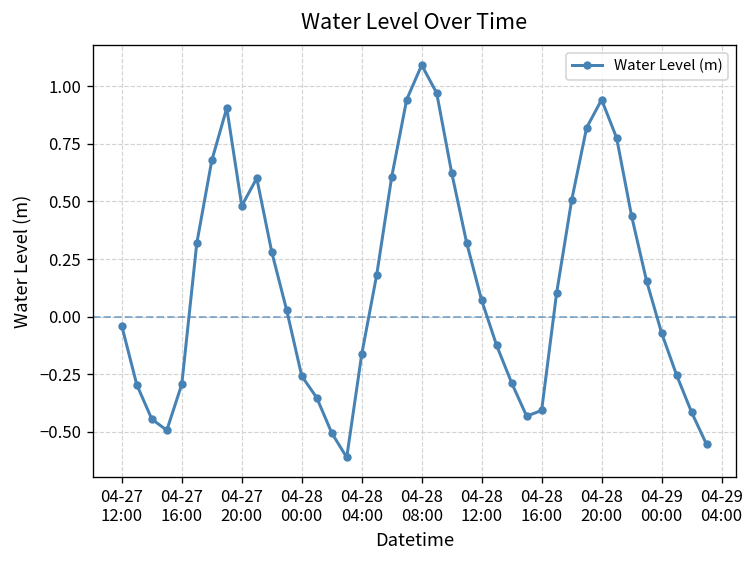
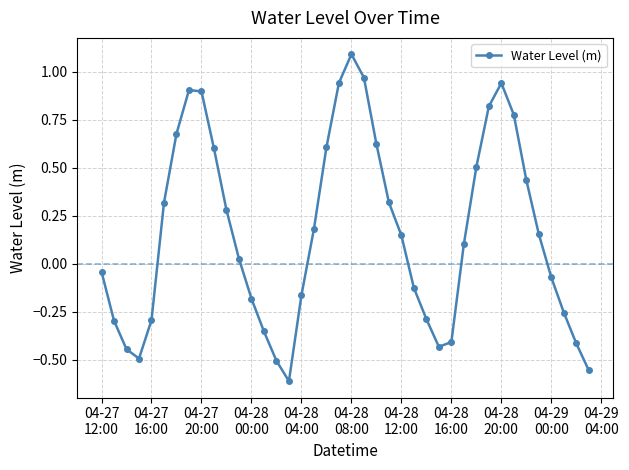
  {
    "04-27 12:00": -0.04,
    "04-27 16:00": -0.29,
-   "04-27 20:00": 0.48,
-   "04-28 00:00": -0.26,
+   "04-27 20:00": 0.90,
+   "04-28 00:00": -0.18,
    "04-28 04:00": -0.16,
    "04-28 08:00": 1.09,
-   "04-28 12:00": 0.07,
+   "04-28 12:00": 0.15,
    "04-28 16:00": -0.41,
    "04-28 20:00": 0.94,
    "04-29 00:00": -0.07
  }
